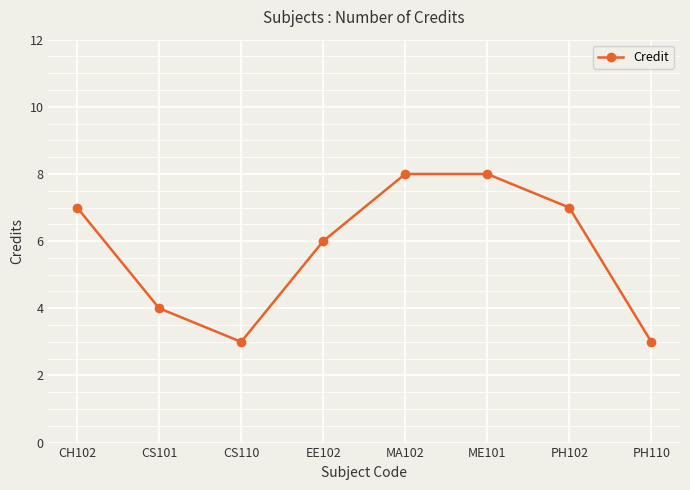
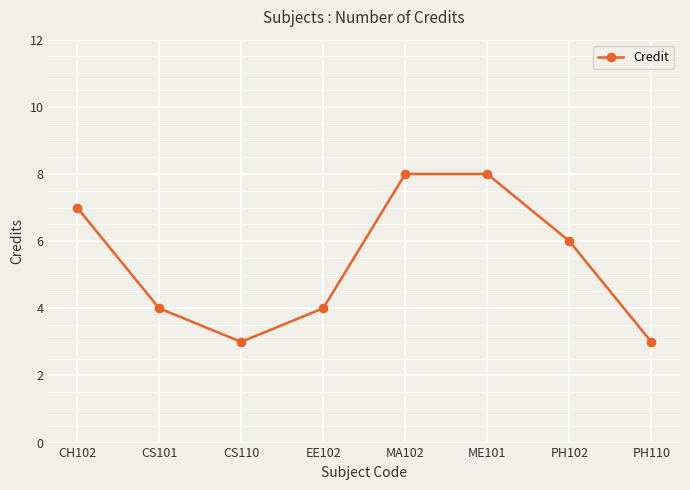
  {
    "CH102": 7,
    "CS101": 4,
    "CS110": 3,
-   "EE102": 6,
+   "EE102": 4,
    "MA102": 8,
    "ME101": 8,
-   "PH102": 7,
+   "PH102": 6,
    "PH110": 3
  }
